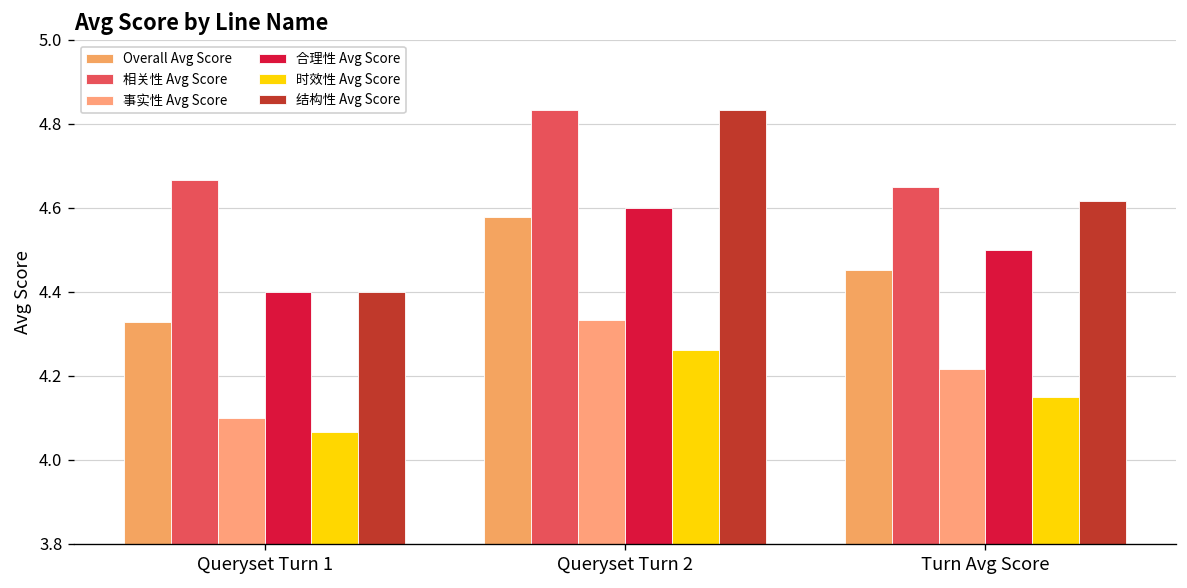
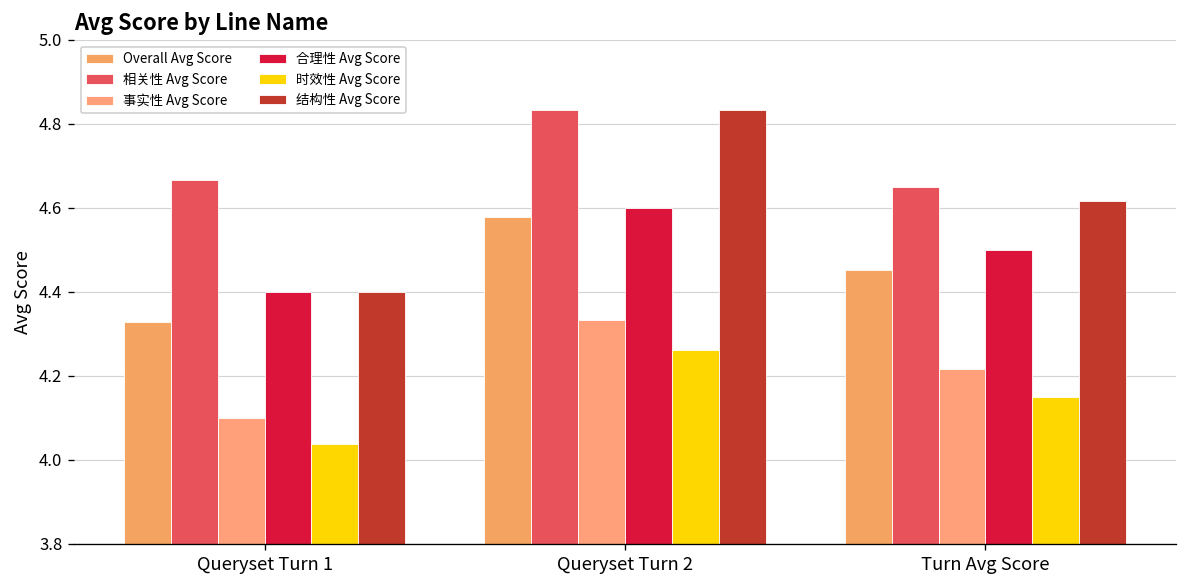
  {
    "相关性 Avg Score": {
      "Queryset Turn 1": 4.67,
      "Queryset Turn 2": 4.83,
      "Turn Avg Score": 4.65
    },
    "时效性 Avg Score": {
-     "Queryset Turn 1": 4.07,
+     "Queryset Turn 1": 4.04,
      "Queryset Turn 2": 4.26,
      "Turn Avg Score": 4.15
    }
  }
